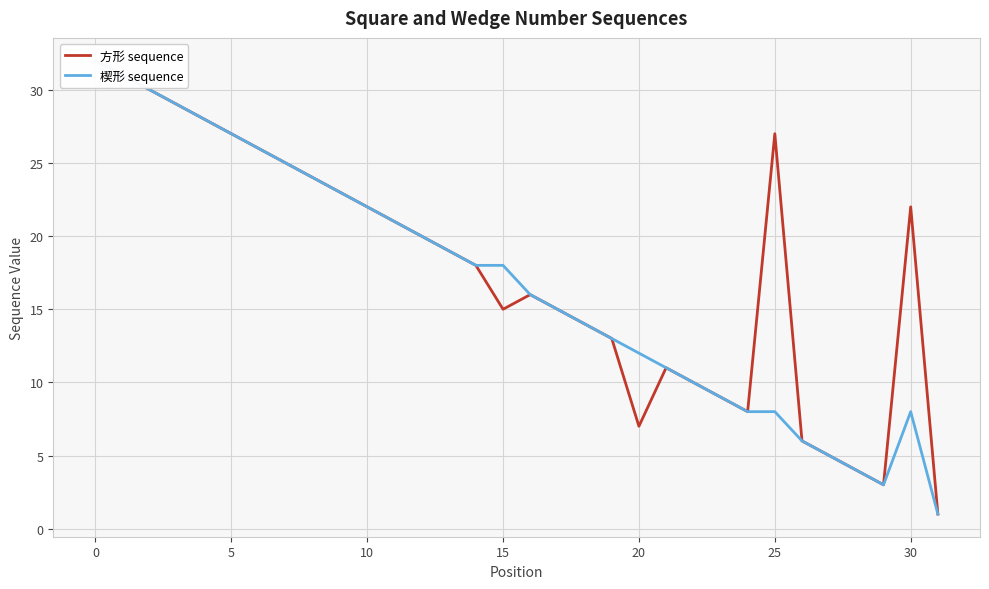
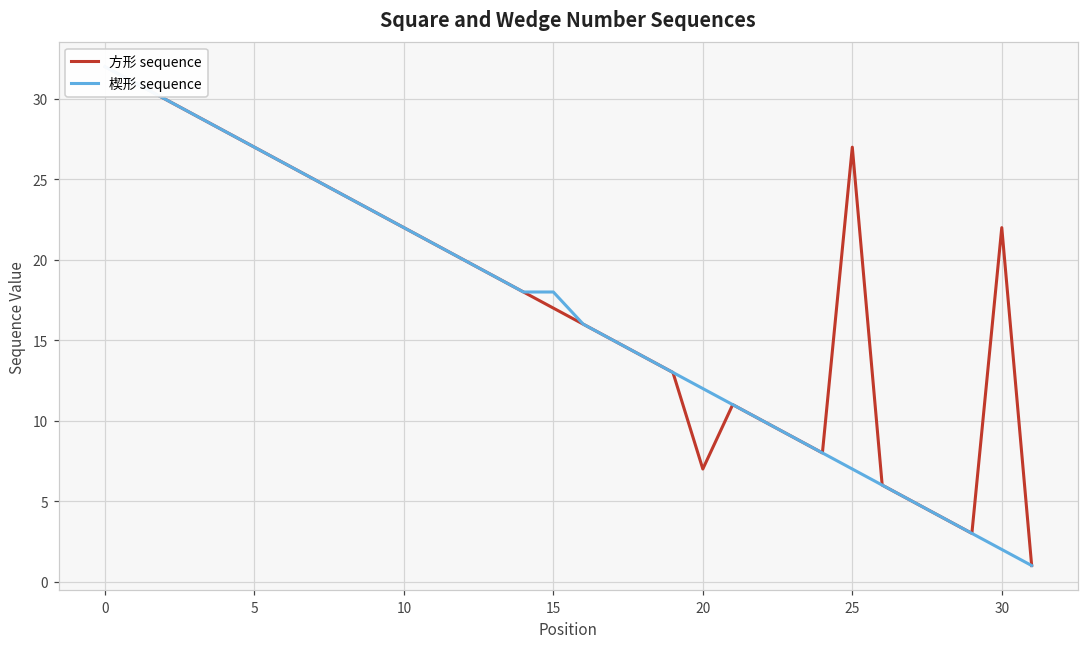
  {
    "方形 sequence": {
-     "15": 15,
+     "15": 17,
      "20": 7,
      "25": 27,
      "30": 22
    },
    "楔形 sequence": {
      "15": 18,
      "20": 12,
-     "25": 8,
-     "30": 8
+     "25": 7,
+     "30": 2
    }
  }
